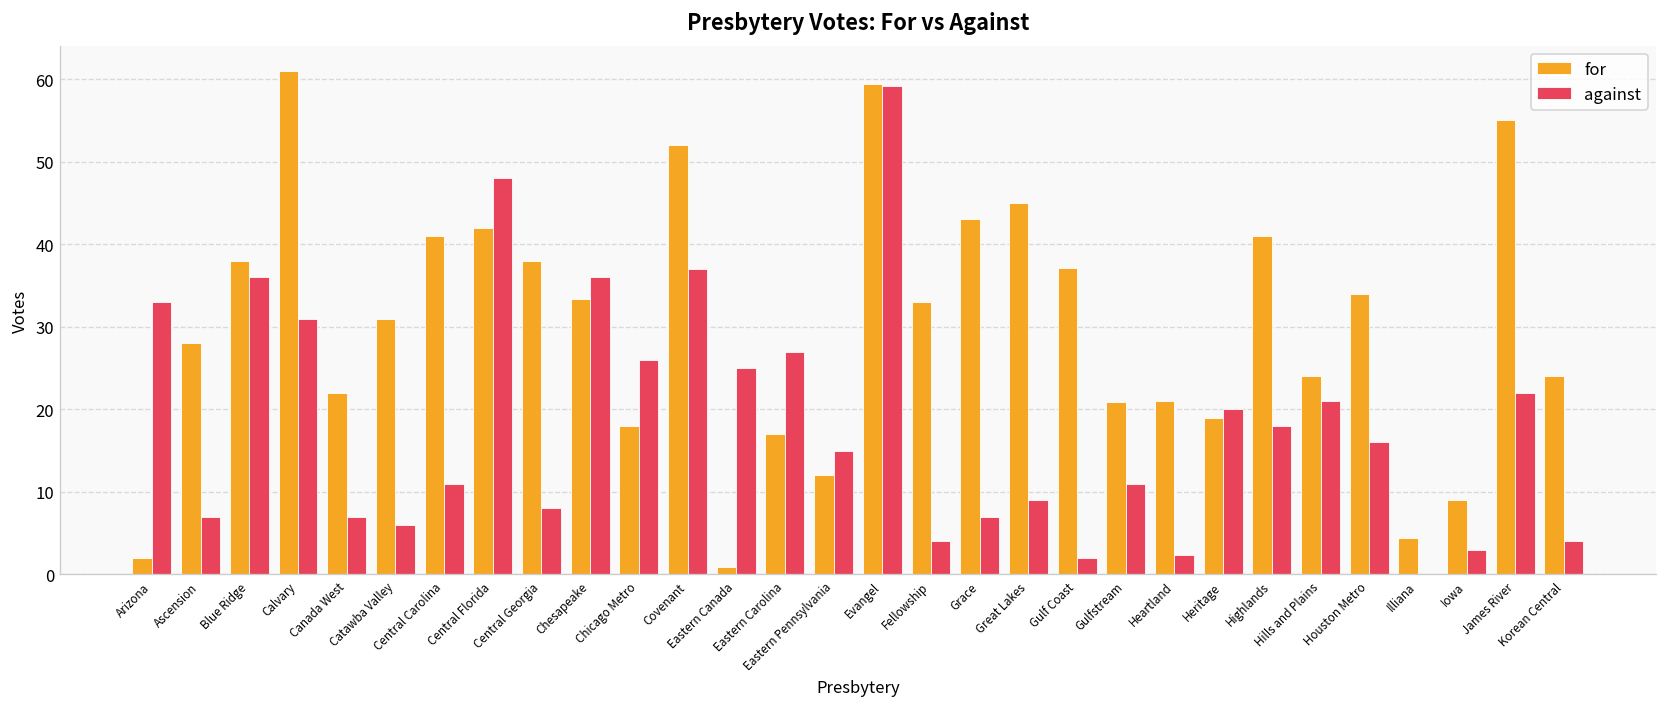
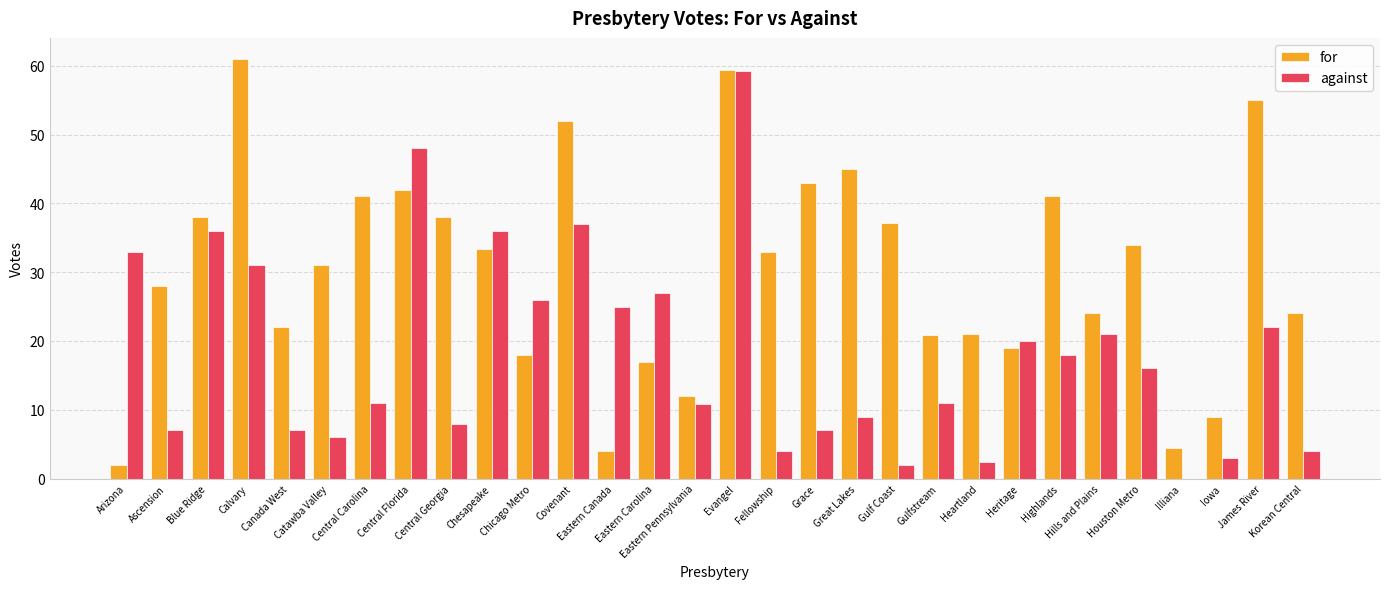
  {
    "for": {
      "Arizona": 2,
      "Ascension": 28,
      "Blue Ridge": 38,
      "Calvary": 61,
      "Canada West": 22,
      "Catawba Valley": 31,
      "Central Carolina": 41,
      "Central Florida": 42,
      "Central Georgia": 38,
      "Chesapeake": 33,
      "Chicago Metro": 18,
      "Covenant": 52,
-     "Eastern Canada": 1,
+     "Eastern Canada": 4,
      "Eastern Carolina": 17,
      "Eastern Pennsylvania": 12,
      "Evangel": 59,
      "Fellowship": 33,
      "Grace": 43,
      "Great Lakes": 45,
      "Gulf Coast": 37,
      "Gulfstream": 21,
      "Heartland": 21,
      "Heritage": 19,
      "Highlands": 41,
      "Hills and Plains": 24,
      "Houston Metro": 34,
      "Illiana": 4,
      "Iowa": 9,
      "James River": 55,
      "Korean Central": 24
    },
    "against": {
      "Arizona": 33,
      "Ascension": 7,
      "Blue Ridge": 36,
      "Calvary": 31,
      "Canada West": 7,
      "Catawba Valley": 6,
      "Central Carolina": 11,
      "Central Florida": 48,
      "Central Georgia": 8,
      "Chesapeake": 36,
      "Chicago Metro": 26,
      "Covenant": 37,
      "Eastern Canada": 25,
      "Eastern Carolina": 27,
-     "Eastern Pennsylvania": 15,
+     "Eastern Pennsylvania": 11,
      "Evangel": 59,
      "Fellowship": 4,
      "Grace": 7,
      "Great Lakes": 9,
      "Gulf Coast": 2,
      "Gulfstream": 11,
      "Heartland": 2,
      "Heritage": 20,
      "Highlands": 18,
      "Hills and Plains": 21,
      "Houston Metro": 16,
      "Illiana": 0,
      "Iowa": 3,
      "James River": 22,
      "Korean Central": 4
    }
  }
